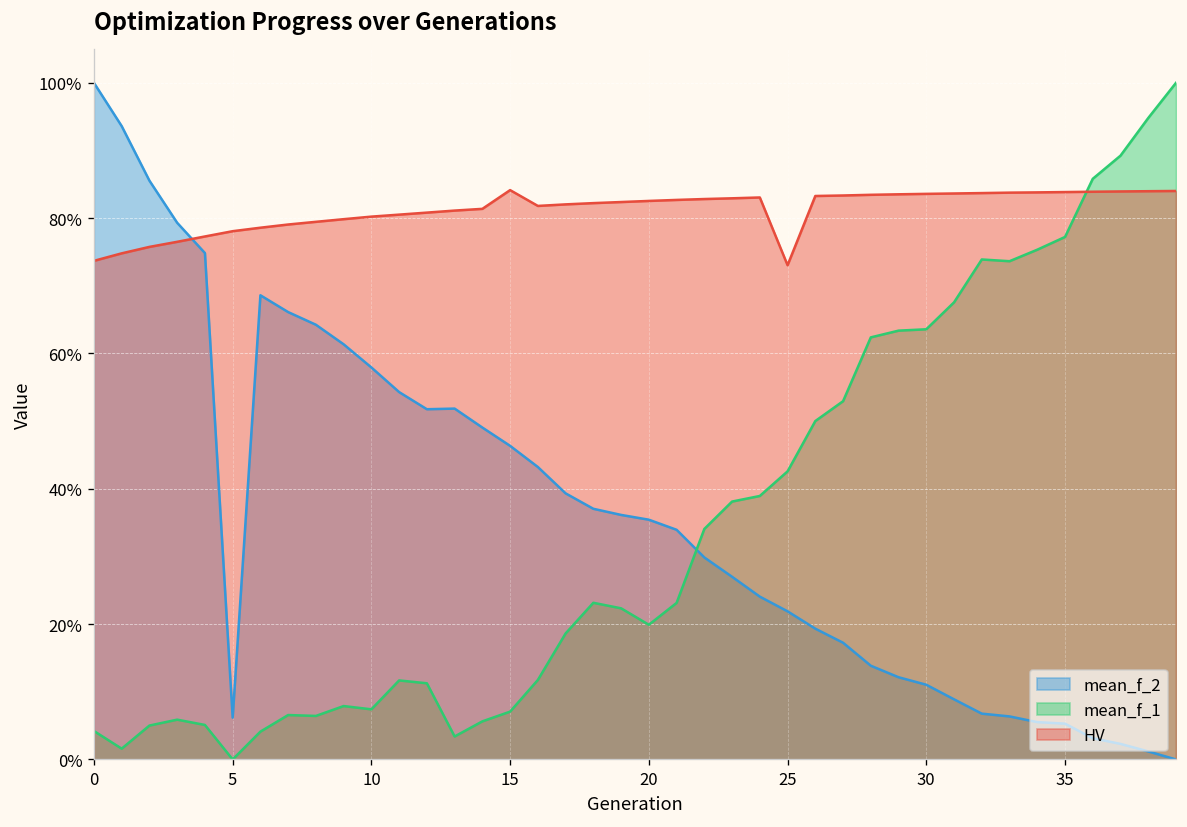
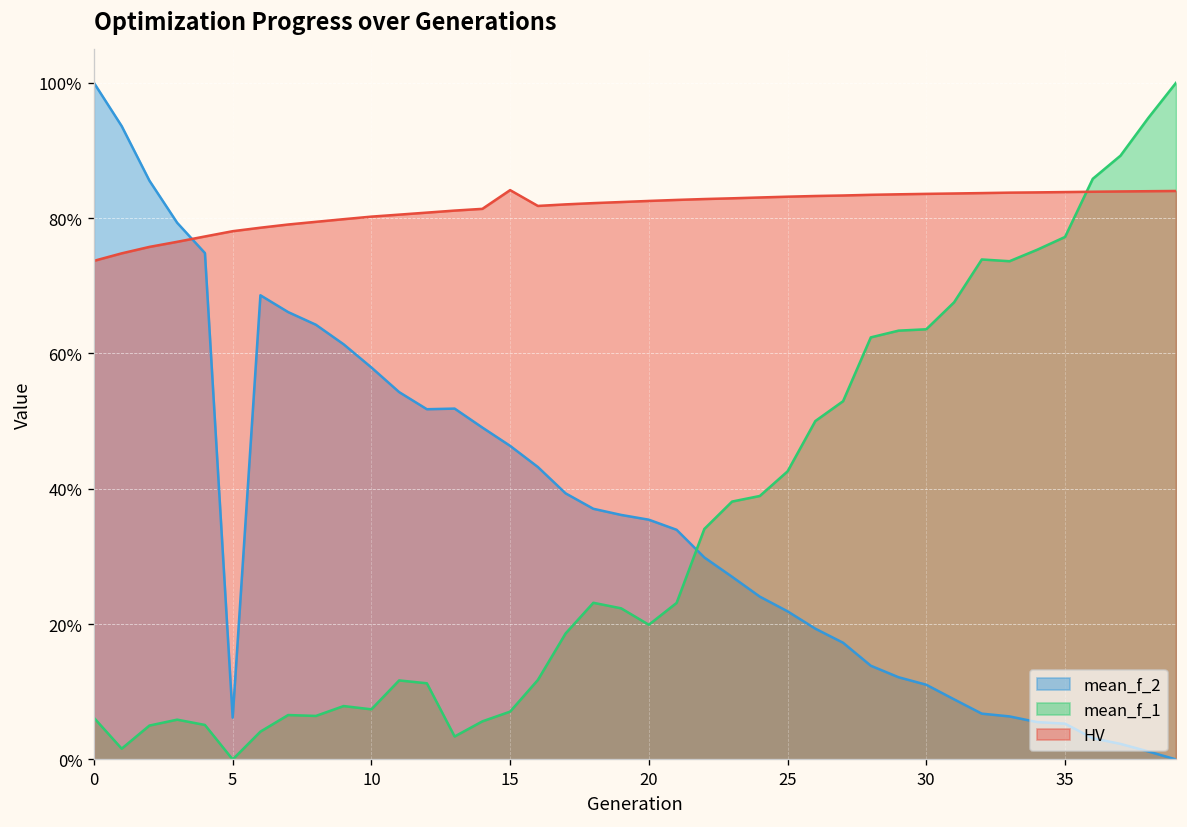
  {
    "mean_f_2": {
      "0": "100%",
      "5": "6%",
      "10": "58%",
      "15": "46%",
      "20": "35%",
      "25": "22%",
      "30": "11%"
    },
    "mean_f_1": {
-     "0": "4%",
+     "0": "6%",
      "5": "0%",
      "10": "7%",
      "15": "7%",
      "20": "20%",
      "25": "43%",
      "30": "64%",
      "35": "77%"
    },
    "HV": {
      "0": "74%",
      "5": "78%",
      "10": "80%",
      "15": "84%",
      "20": "83%",
-     "25": "73%",
+     "25": "83%",
      "30": "84%",
      "35": "84%"
    }
  }
